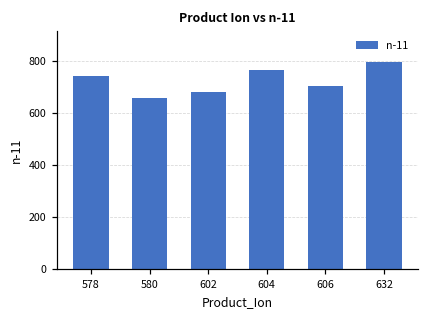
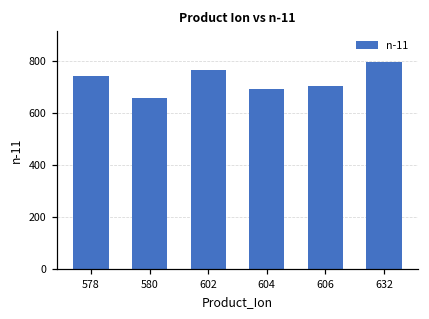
  {
    "578": 740,
    "580": 660,
-   "602": 680,
-   "604": 770,
+   "602": 760,
+   "604": 690,
    "606": 700,
    "632": 790
  }
